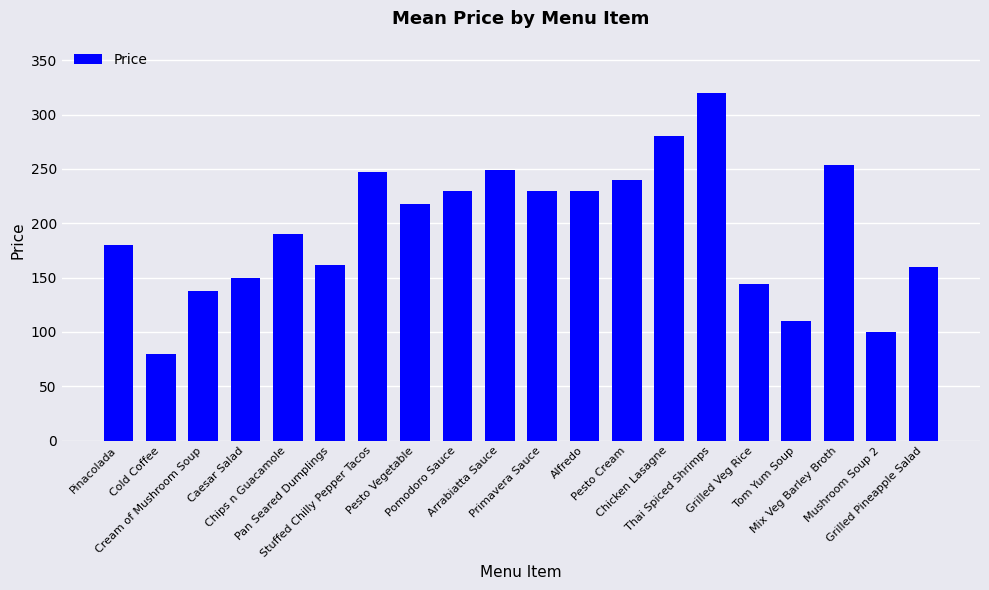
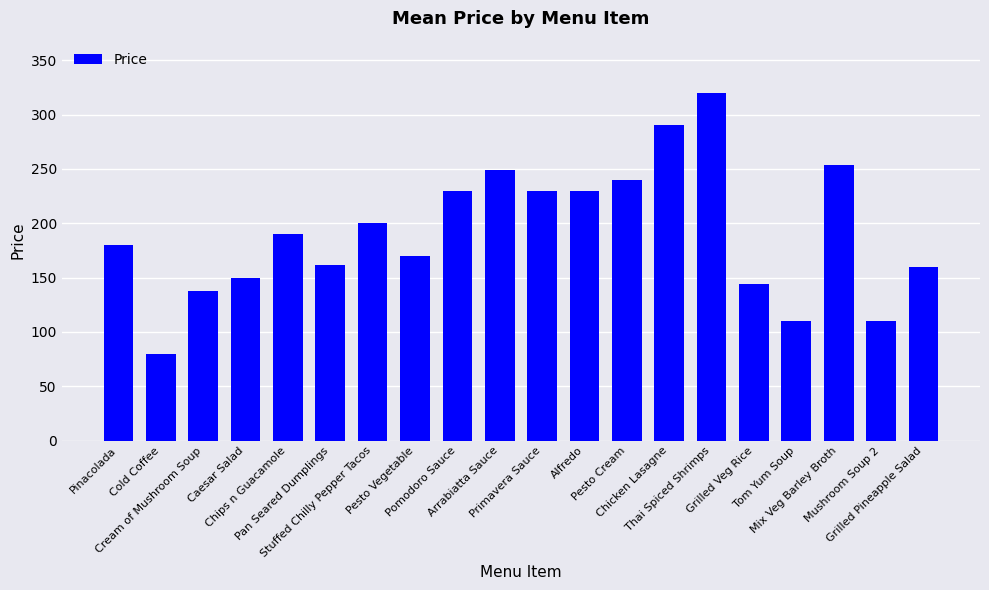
  {
    "Pinacolada": 180,
    "Cold Coffee": 80,
    "Cream of Mushroom Soup": 138,
    "Caesar Salad": 150,
    "Chips n Guacamole": 190,
    "Pan Seared Dumplings": 162,
-   "Stuffed Chilly Pepper Tacos": 247,
-   "Pesto Vegetable": 218,
+   "Stuffed Chilly Pepper Tacos": 200,
+   "Pesto Vegetable": 170,
    "Pomodoro Sauce": 230,
    "Arrabiatta Sauce": 249,
    "Primavera Sauce": 230,
    "Alfredo": 230,
    "Pesto Cream": 240,
-   "Chicken Lasagne": 280,
+   "Chicken Lasagne": 290,
    "Thai Spiced Shrimps": 320,
    "Grilled Veg Rice": 144,
    "Tom Yum Soup": 110,
    "Mix Veg Barley Broth": 254,
-   "Mushroom Soup 2": 100,
+   "Mushroom Soup 2": 110,
    "Grilled Pineapple Salad": 160
  }
